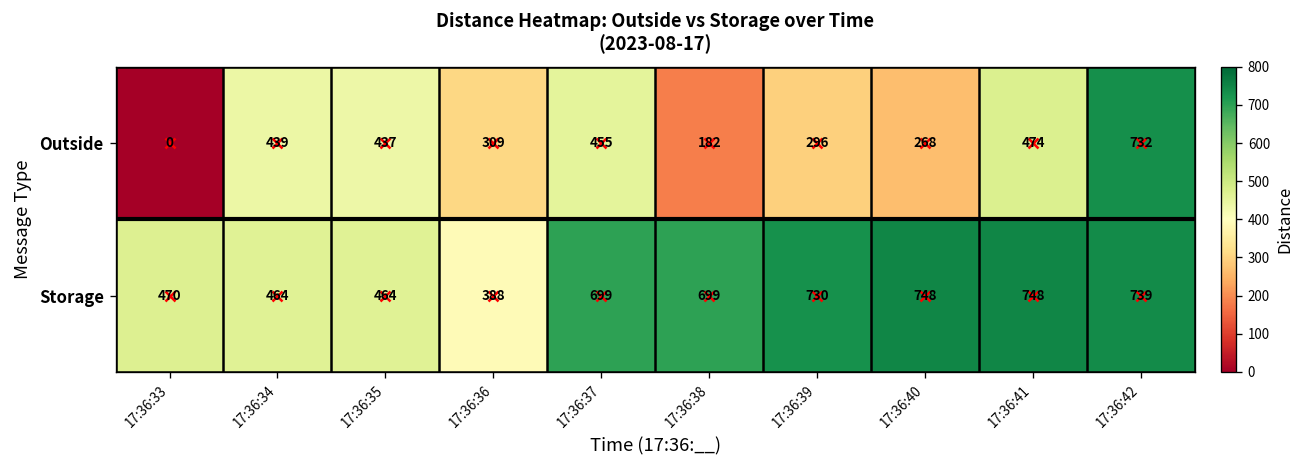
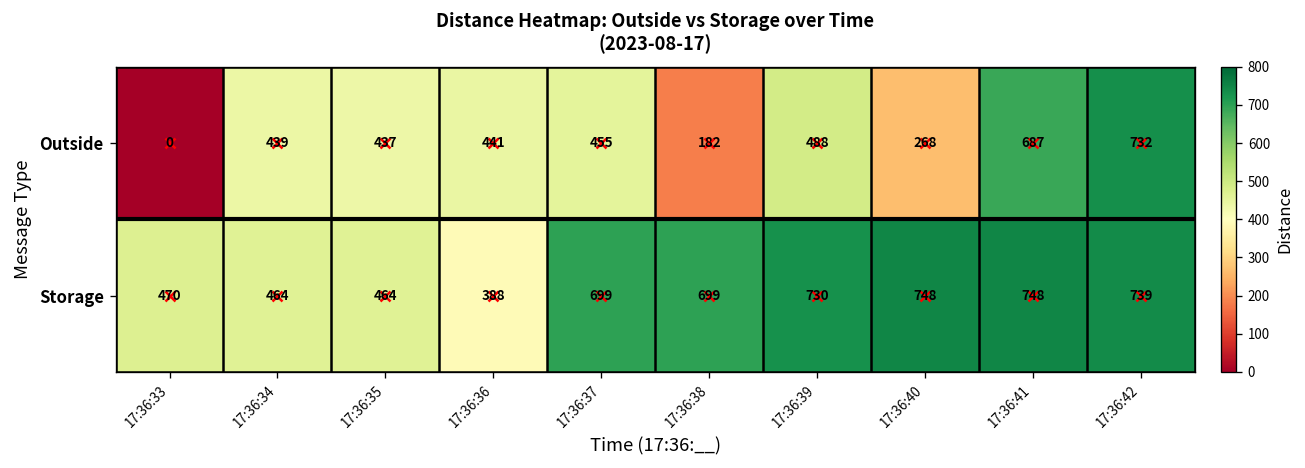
  {
    "Outside": {
-     "17:36:36": 309,
-     "17:36:39": 296,
-     "17:36:41": 474
+     "17:36:36": 441,
+     "17:36:39": 488,
+     "17:36:41": 687
    }
  }
